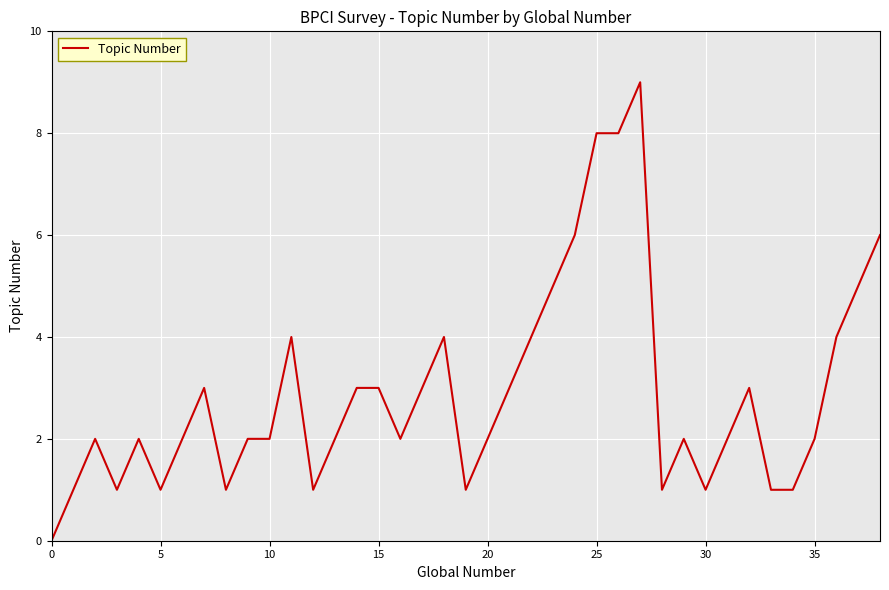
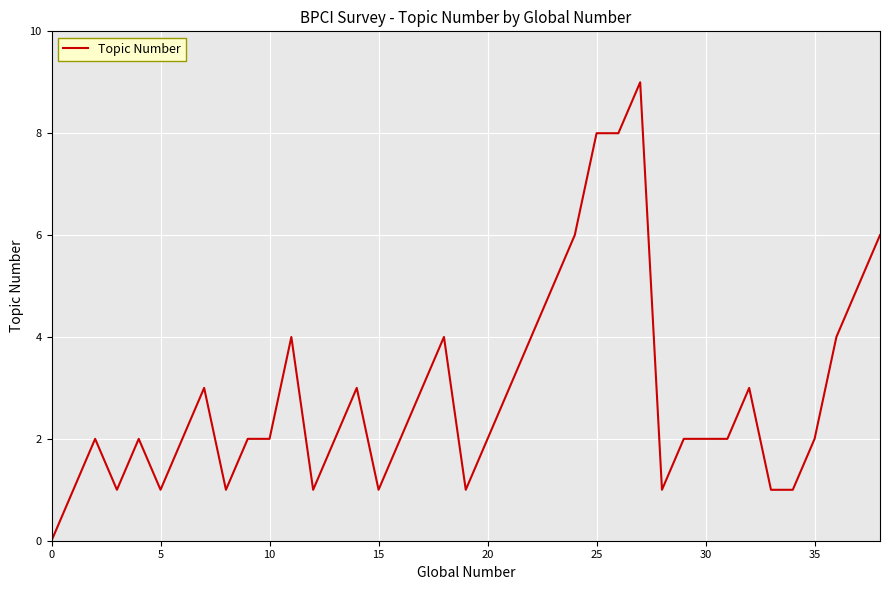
  {
    "0": 0,
    "5": 1,
    "10": 2,
-   "15": 3,
+   "15": 1,
    "20": 2,
    "25": 8,
-   "30": 1,
+   "30": 2,
    "35": 2
  }
